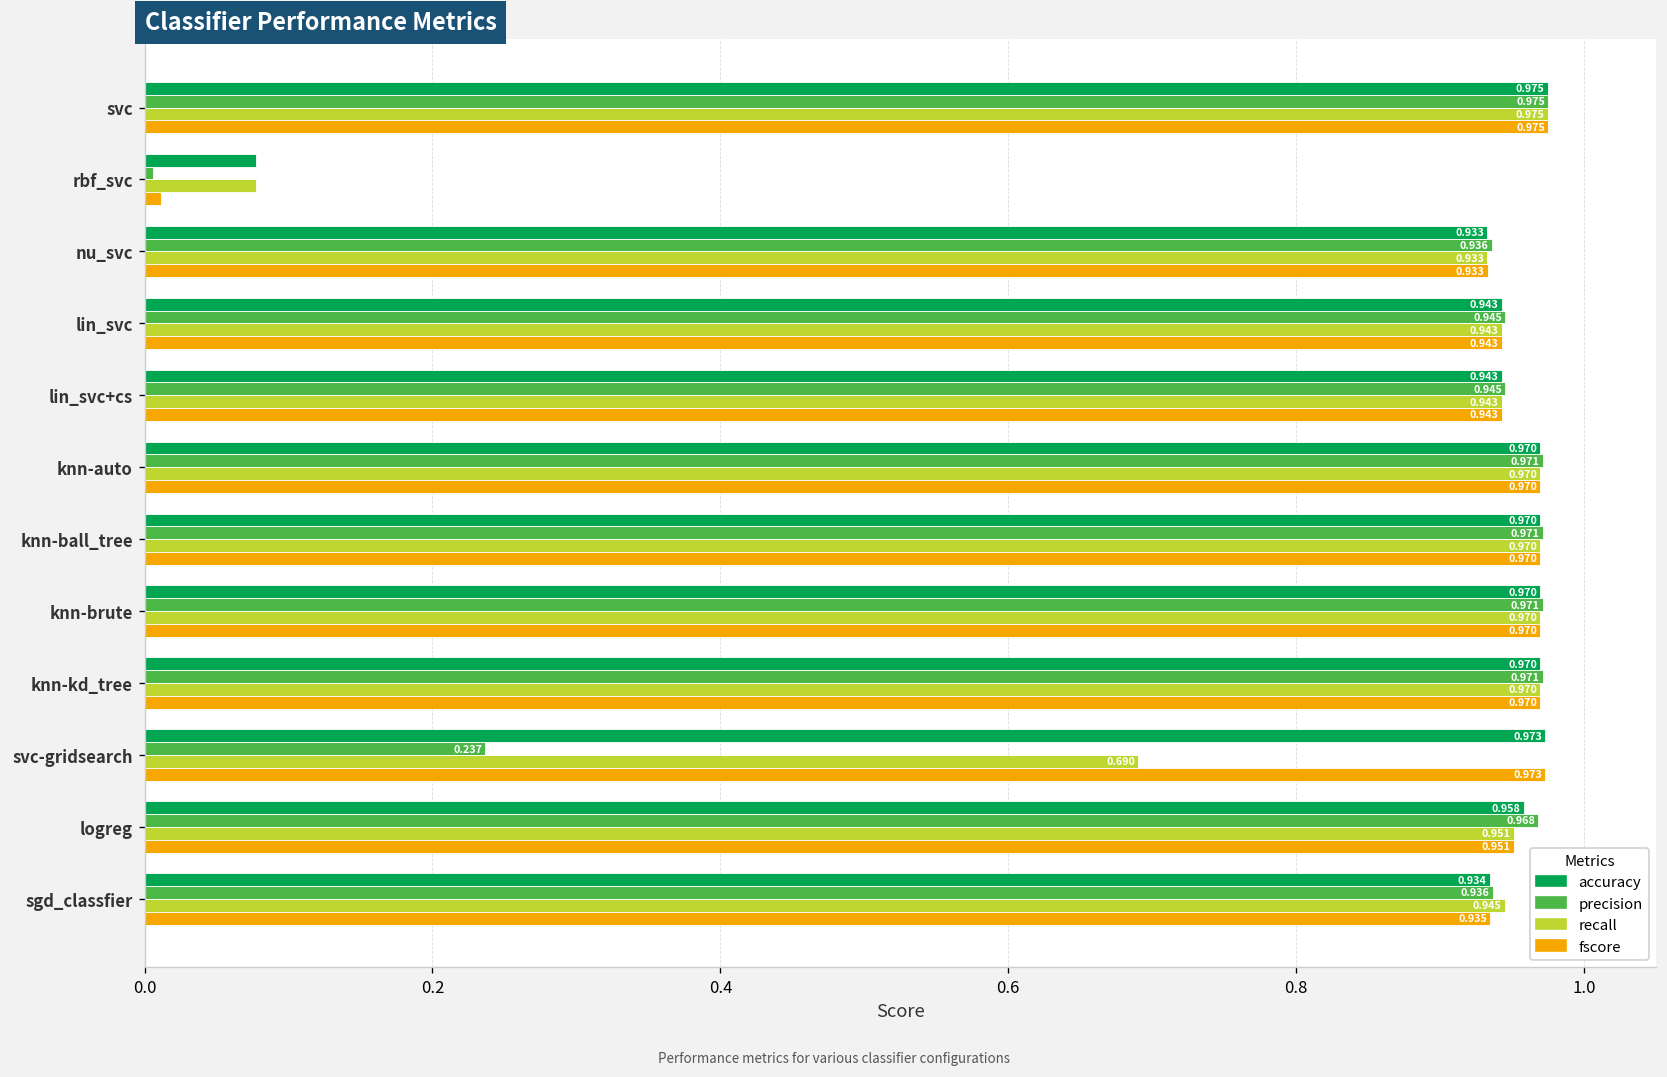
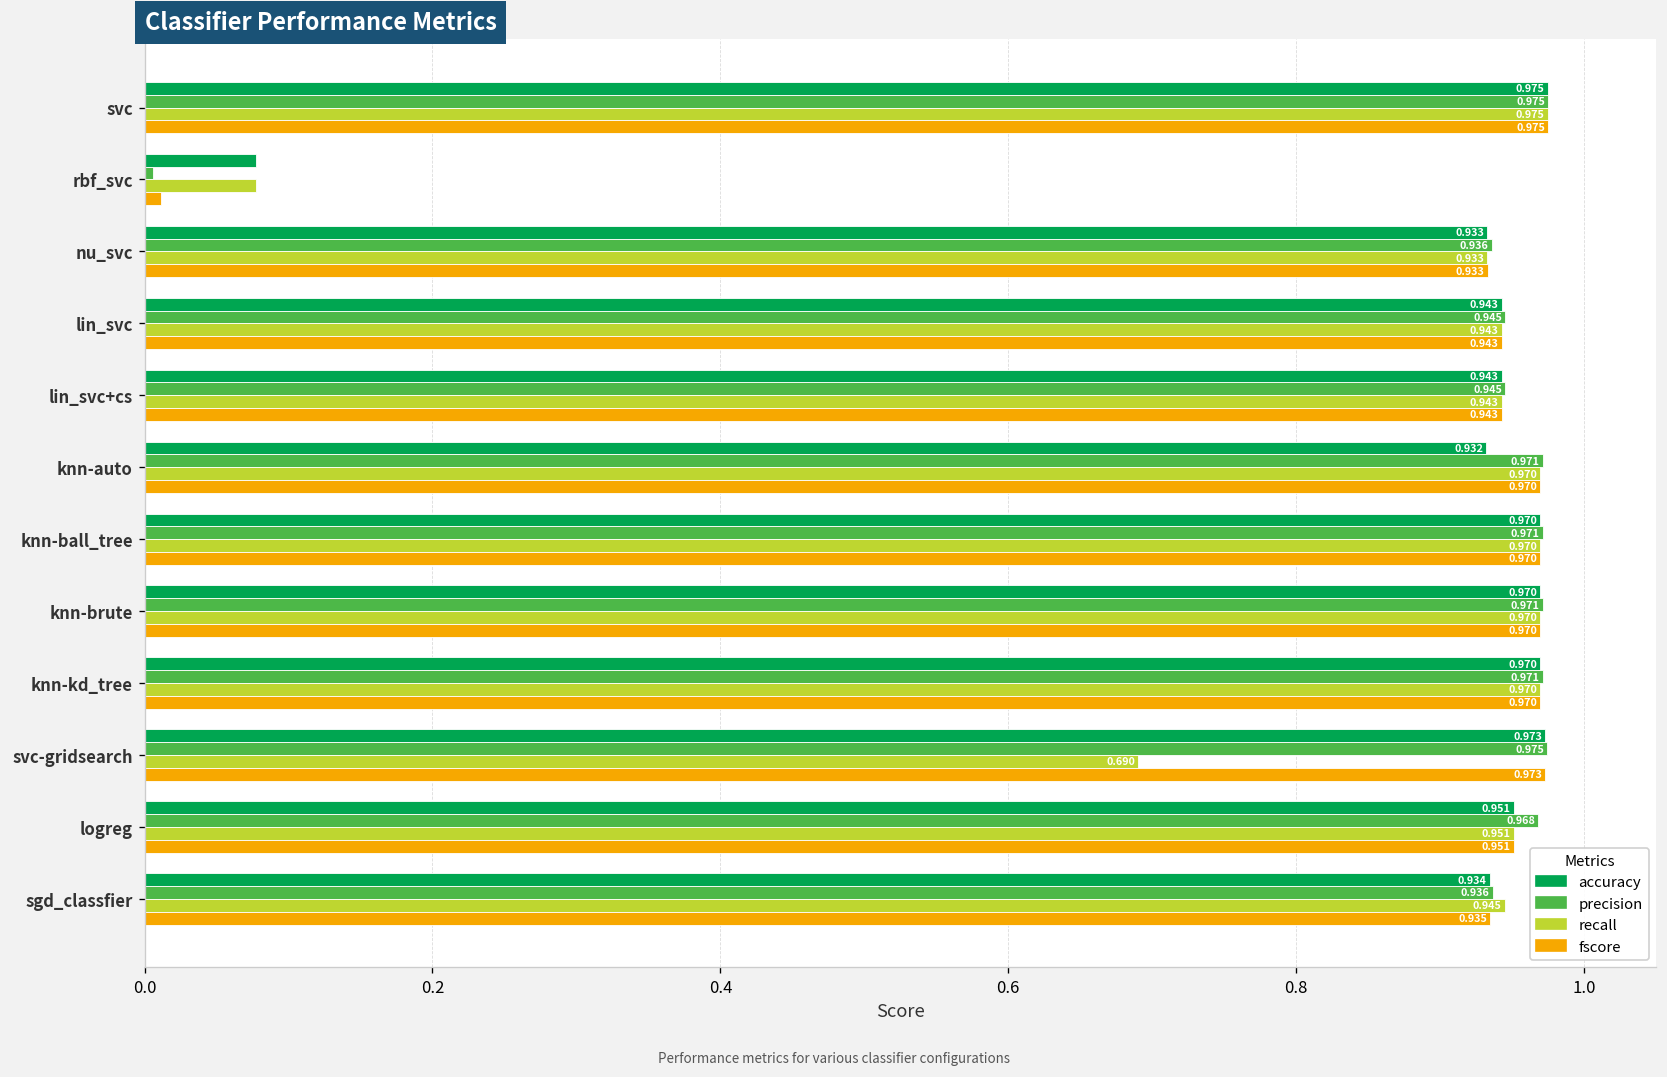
  {
    "accuracy": {
      "svc": 0.975,
      "nu_svc": 0.933,
      "lin_svc": 0.943,
      "lin_svc+cs": 0.943,
-     "knn-auto": 0.970,
+     "knn-auto": 0.932,
      "knn-ball_tree": 0.970,
      "knn-brute": 0.970,
      "knn-kd_tree": 0.970,
      "svc-gridsearch": 0.973,
-     "logreg": 0.958,
+     "logreg": 0.951,
      "sgd_classfier": 0.934
    },
    "precision": {
      "svc": 0.975,
      "nu_svc": 0.936,
      "lin_svc": 0.945,
      "lin_svc+cs": 0.945,
      "knn-auto": 0.971,
      "knn-ball_tree": 0.971,
      "knn-brute": 0.971,
      "knn-kd_tree": 0.971,
-     "svc-gridsearch": 0.237,
+     "svc-gridsearch": 0.975,
      "logreg": 0.968,
      "sgd_classfier": 0.936
    },
    "recall": {
      "svc": 0.975,
      "nu_svc": 0.933,
      "lin_svc": 0.943,
      "lin_svc+cs": 0.943,
      "knn-auto": 0.970,
      "knn-ball_tree": 0.970,
      "knn-brute": 0.970,
      "knn-kd_tree": 0.970,
      "svc-gridsearch": 0.690,
      "logreg": 0.951,
      "sgd_classfier": 0.945
    },
    "fscore": {
      "svc": 0.975,
      "nu_svc": 0.933,
      "lin_svc": 0.943,
      "lin_svc+cs": 0.943,
      "knn-auto": 0.970,
      "knn-ball_tree": 0.970,
      "knn-brute": 0.970,
      "knn-kd_tree": 0.970,
      "svc-gridsearch": 0.973,
      "logreg": 0.951,
      "sgd_classfier": 0.935
    }
  }
